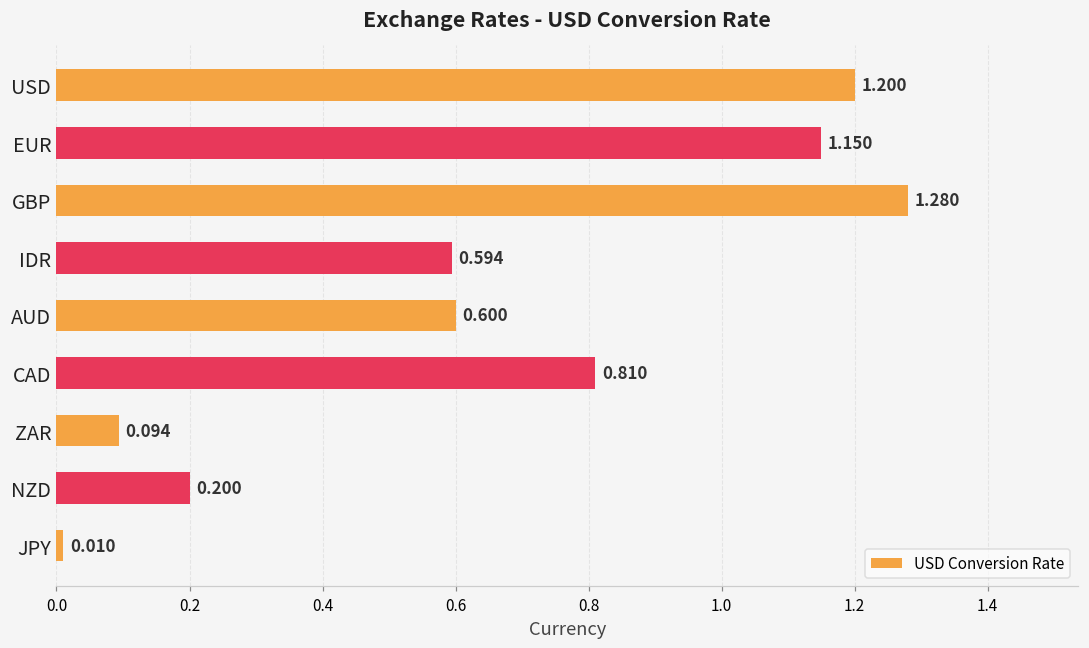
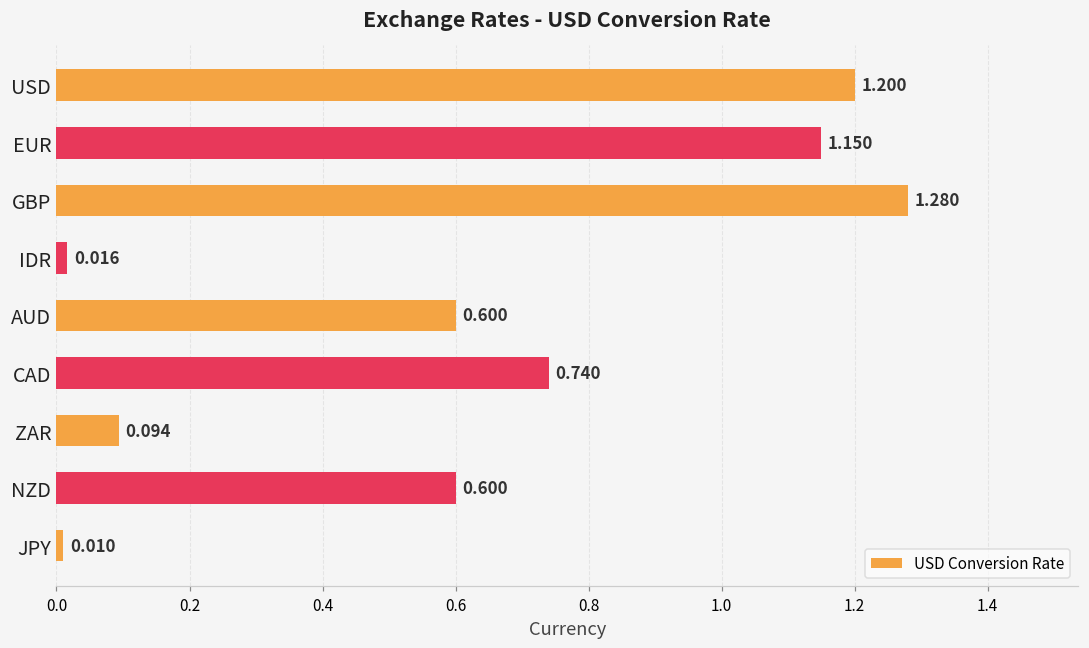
  {
    "USD": 1.200,
    "EUR": 1.150,
    "GBP": 1.280,
-   "IDR": 0.594,
+   "IDR": 0.016,
    "AUD": 0.600,
-   "CAD": 0.810,
+   "CAD": 0.740,
    "ZAR": 0.094,
-   "NZD": 0.200,
+   "NZD": 0.600,
    "JPY": 0.010
  }
